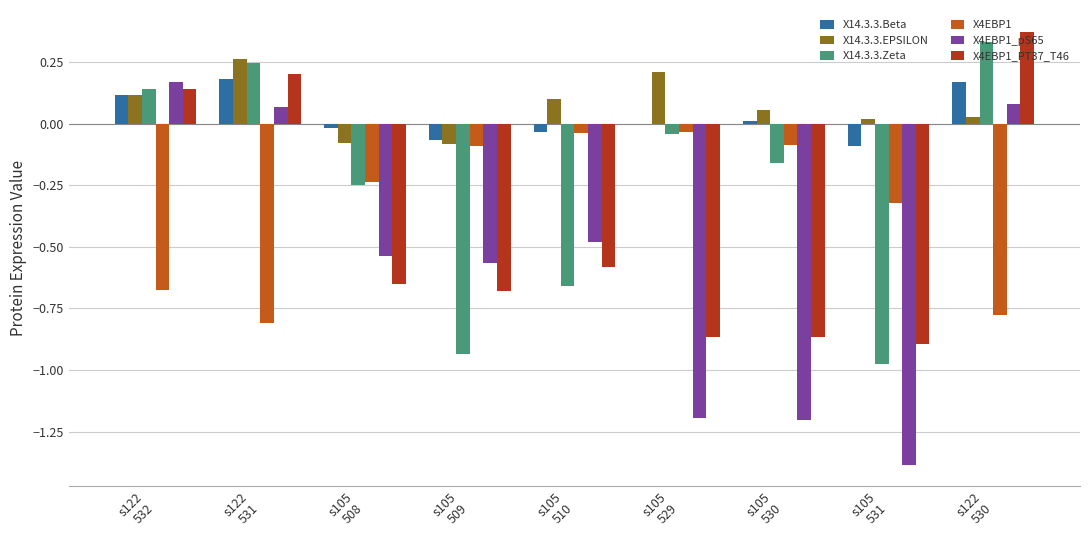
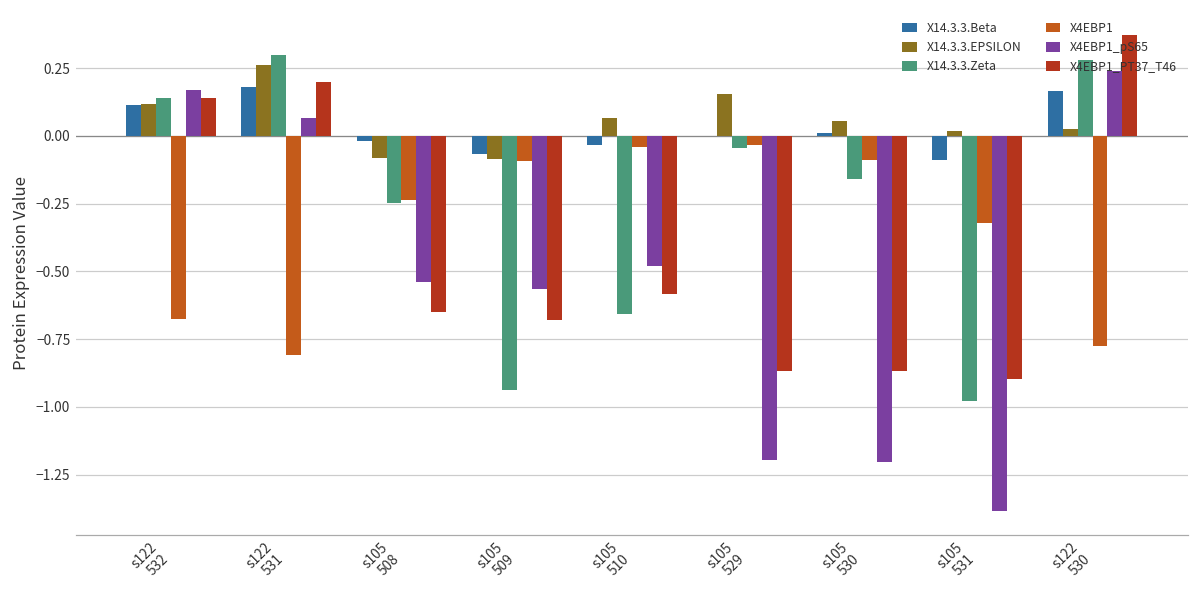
  {
    "X14.3.3.Beta": {
      "s122 532": 0.11,
      "s122 531": 0.18,
      "s105 508": -0.02,
      "s105 509": -0.07,
      "s105 510": -0.03,
      "s105 530": 0.01,
      "s105 531": -0.09,
      "s122 530": 0.17
    },
    "X14.3.3.EPSILON": {
      "s122 532": 0.12,
      "s122 531": 0.26,
      "s105 508": -0.08,
      "s105 509": -0.08,
-     "s105 510": 0.10,
-     "s105 529": 0.21,
+     "s105 510": 0.07,
+     "s105 529": 0.16,
      "s105 530": 0.05,
      "s105 531": 0.02,
      "s122 530": 0.02
    },
    "X14.3.3.Zeta": {
      "s122 532": 0.14,
-     "s122 531": 0.24,
+     "s122 531": 0.30,
      "s105 508": -0.25,
      "s105 509": -0.94,
      "s105 510": -0.66,
      "s105 529": -0.04,
      "s105 530": -0.16,
      "s105 531": -0.98,
-     "s122 530": 0.33
+     "s122 530": 0.28
    },
    "X4EBP1_pS65": {
      "s122 532": 0.17,
      "s122 531": 0.07,
      "s105 508": -0.54,
      "s105 509": -0.57,
      "s105 510": -0.48,
      "s105 529": -1.19,
      "s105 530": -1.20,
      "s105 531": -1.38,
-     "s122 530": 0.08
+     "s122 530": 0.24
    }
  }
